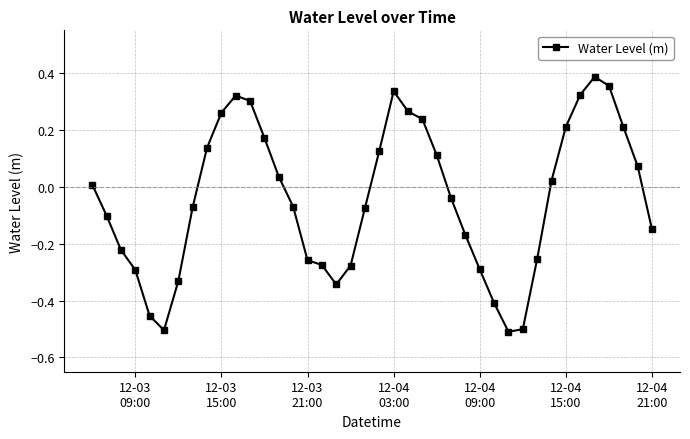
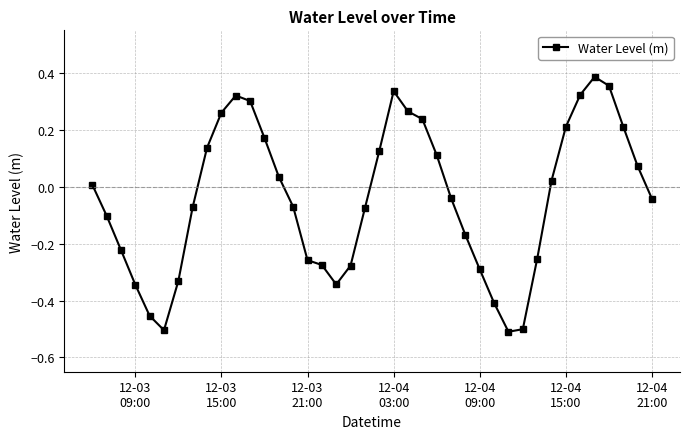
  {
-   "12-03 09:00": -0.29,
+   "12-03 09:00": -0.34,
    "12-03 15:00": 0.26,
    "12-03 21:00": -0.26,
    "12-04 03:00": 0.34,
    "12-04 09:00": -0.29,
    "12-04 15:00": 0.21,
-   "12-04 21:00": -0.15
+   "12-04 21:00": -0.04
  }
